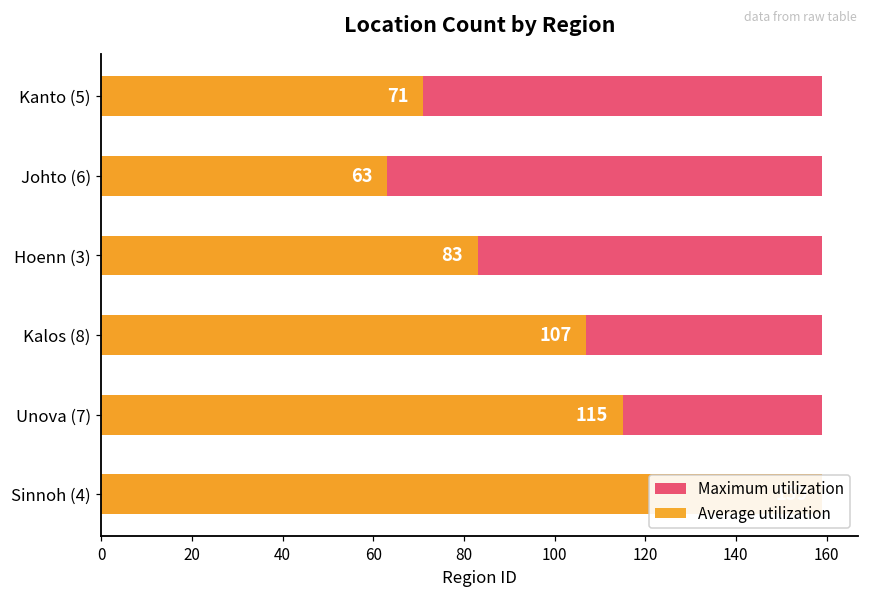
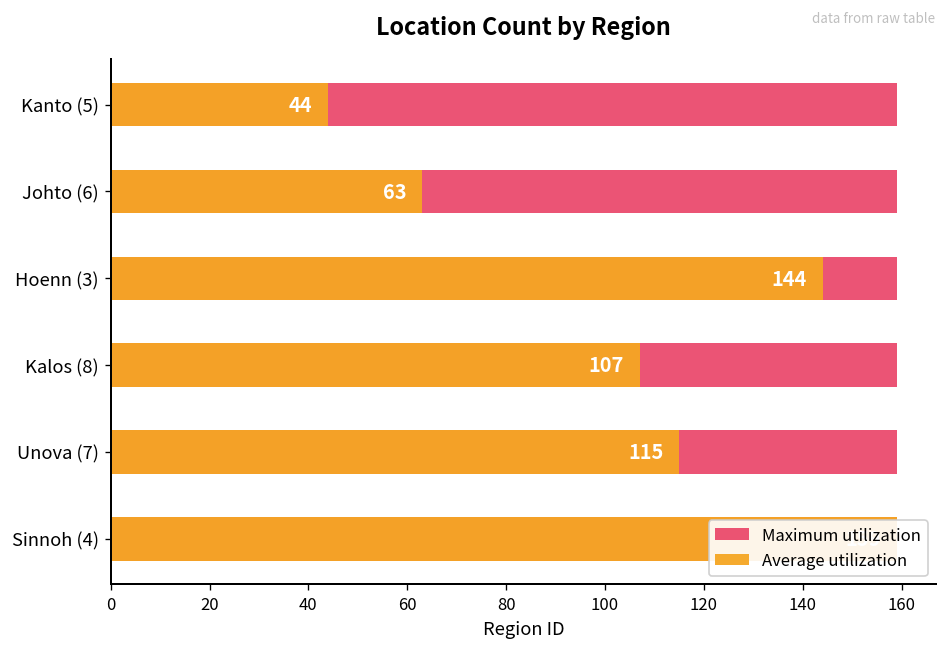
  {
    "Maximum utilization": {
      "Kanto (5)": 159,
      "Johto (6)": 159,
      "Hoenn (3)": 159,
      "Kalos (8)": 159,
      "Unova (7)": 159
    },
    "Average utilization": {
-     "Kanto (5)": 71,
-     "Hoenn (3)": 83
+     "Kanto (5)": 44,
+     "Hoenn (3)": 144
    }
  }
